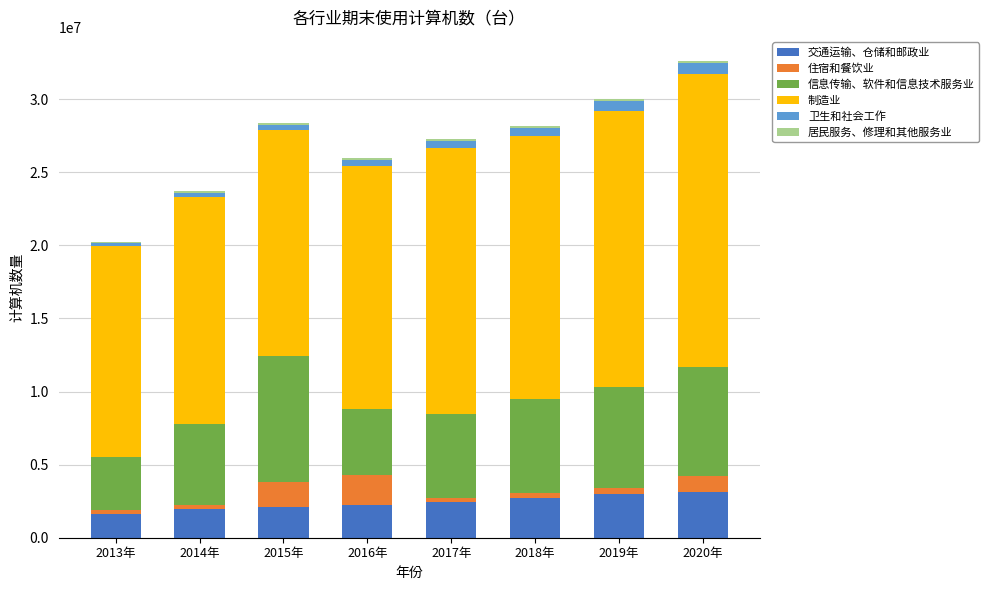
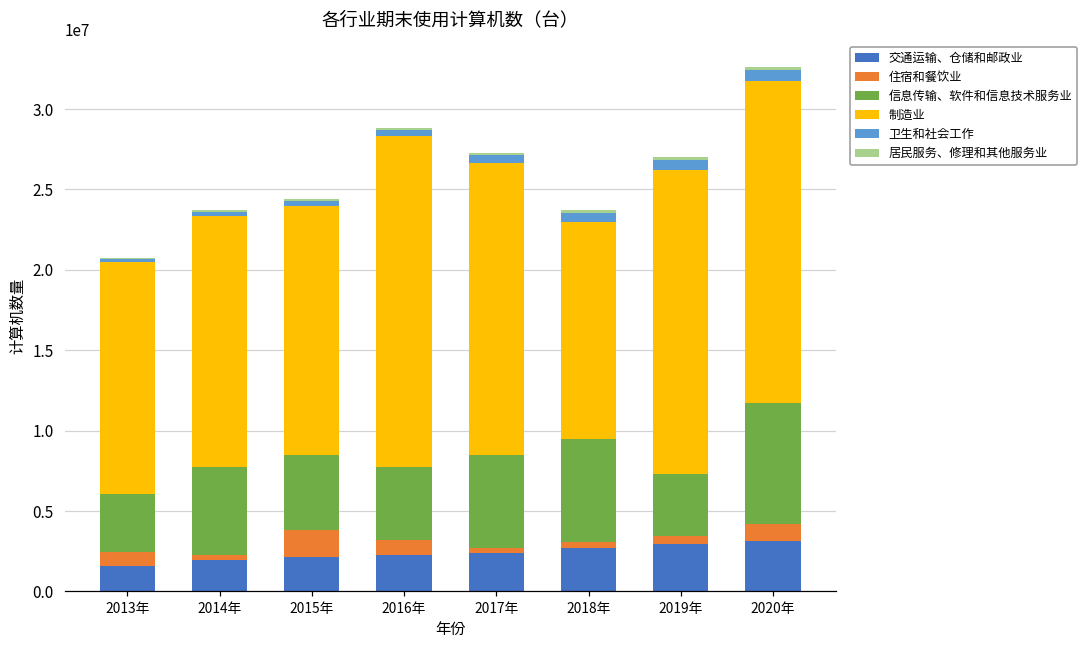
  {
    "住宿和餐饮业": {
-     "2013年": 300000,
+     "2013年": 800000,
      "2014年": 300000,
      "2015年": 1700000,
-     "2016年": 2000000,
+     "2016年": 900000,
      "2017年": 300000,
      "2018年": 400000,
      "2019年": 400000,
      "2020年": 1100000
    },
    "信息传输、软件和信息技术服务业": {
      "2013年": 3600000,
      "2014年": 5500000,
-     "2015年": 8600000,
+     "2015年": 4700000,
      "2016年": 4600000,
      "2017年": 5800000,
      "2018年": 6400000,
-     "2019年": 6900000,
+     "2019年": 3900000,
      "2020年": 7500000
    },
    "制造业": {
      "2013年": 14400000,
      "2014年": 15600000,
      "2015年": 15400000,
-     "2016年": 16600000,
+     "2016年": 20600000,
      "2017年": 18200000,
-     "2018年": 18000000,
+     "2018年": 13500000,
      "2019年": 18900000,
      "2020年": 20000000
    },
    "居民服务、修理和其他服务业": {
      "2020年": 200000
    }
  }
